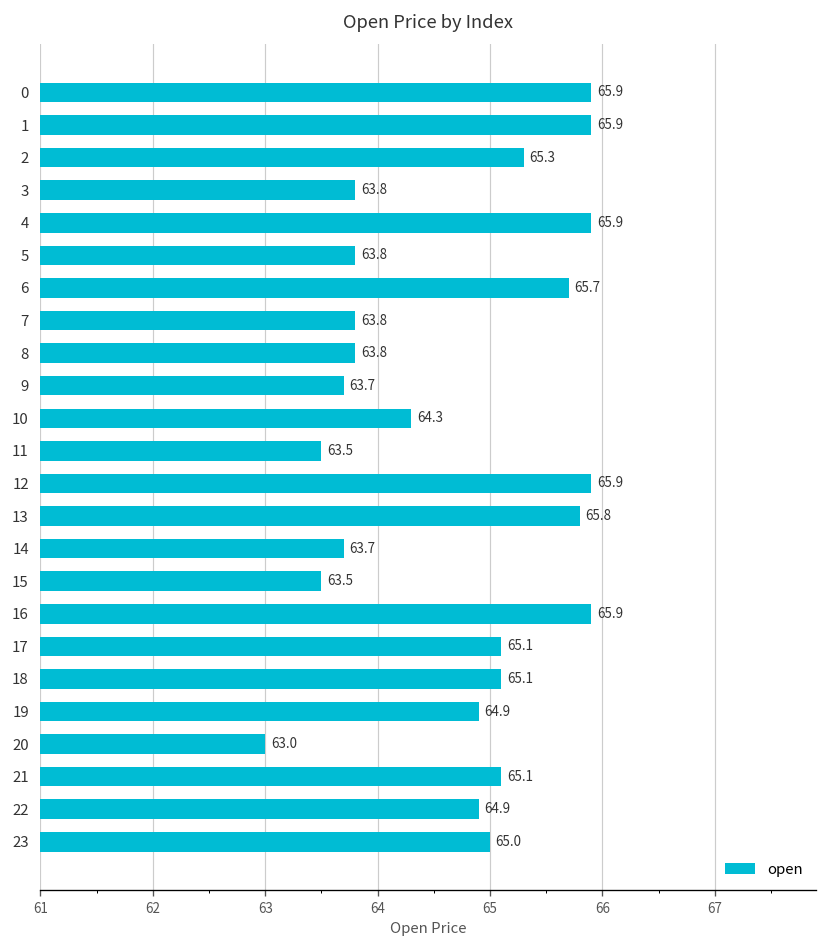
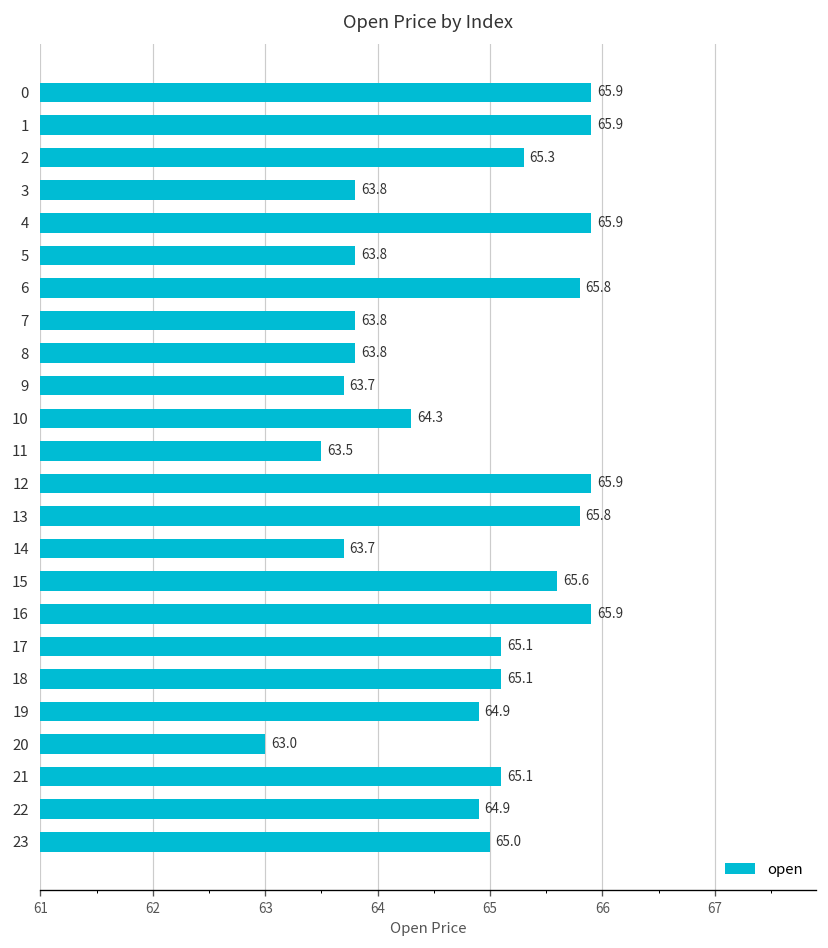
  {
    "0": 65.9,
    "1": 65.9,
    "2": 65.3,
    "3": 63.8,
    "4": 65.9,
    "5": 63.8,
-   "6": 65.7,
+   "6": 65.8,
    "7": 63.8,
    "8": 63.8,
    "9": 63.7,
    "10": 64.3,
    "11": 63.5,
    "12": 65.9,
    "13": 65.8,
    "14": 63.7,
-   "15": 63.5,
+   "15": 65.6,
    "16": 65.9,
    "17": 65.1,
    "18": 65.1,
    "19": 64.9,
    "20": 63.0,
    "21": 65.1,
    "22": 64.9,
    "23": 65.0
  }
